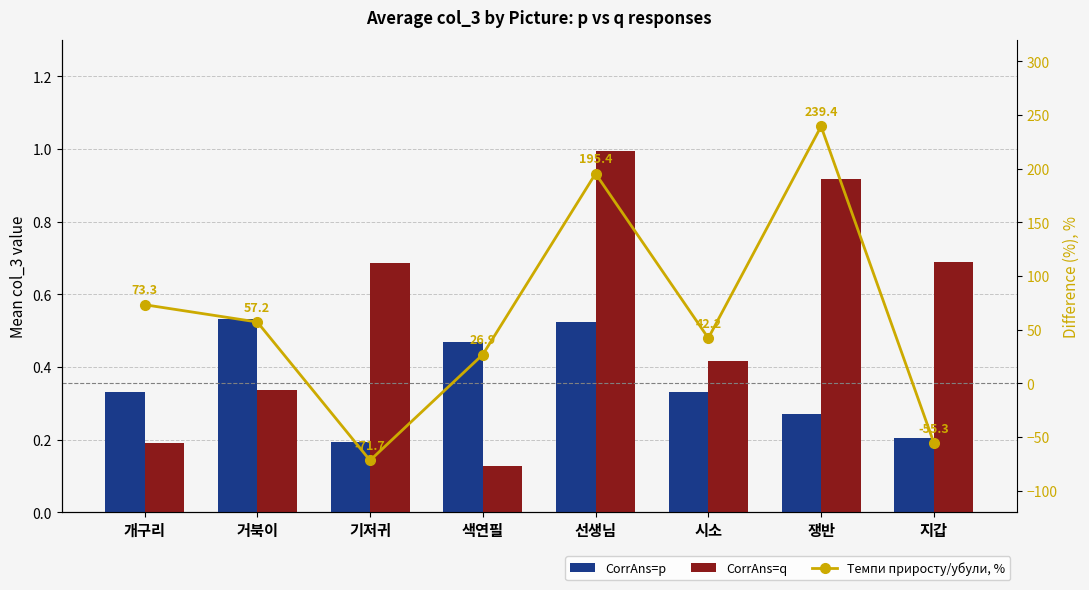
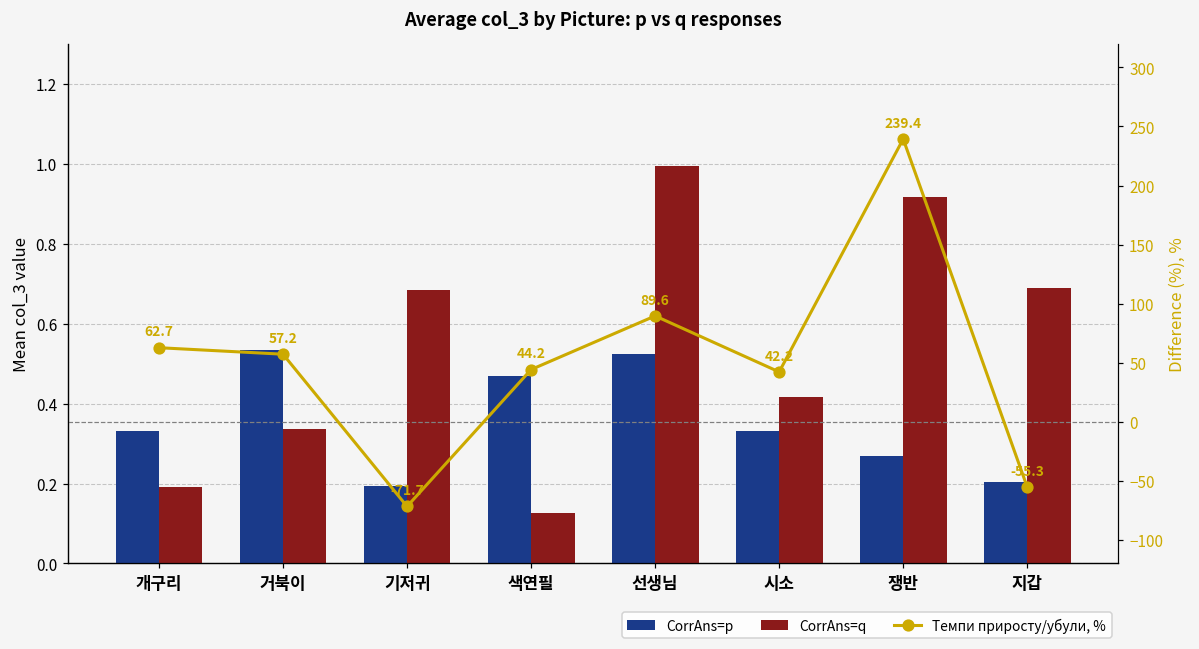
  {
    "Темпи приросту/убули, %": {
-     "개구리": 73.3,
+     "개구리": 62.7,
      "거북이": 57.2,
      "기저귀": -71.7,
-     "색연필": 26.9,
-     "선생님": 195.4,
+     "색연필": 44.2,
+     "선생님": 89.6,
      "시소": 42.2,
      "쟁반": 239.4,
      "지갑": -55.3
    }
  }
